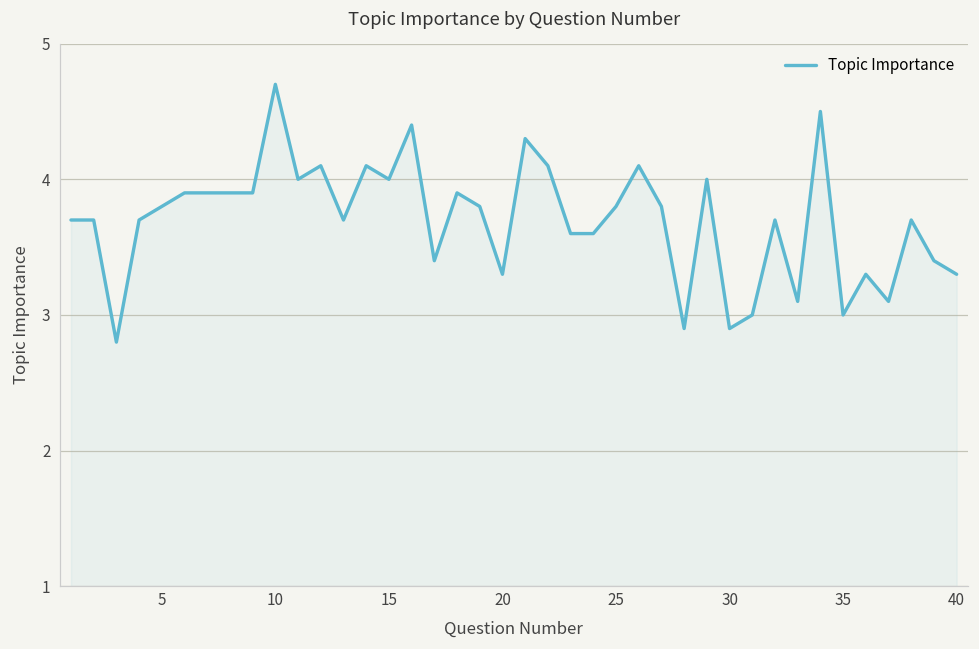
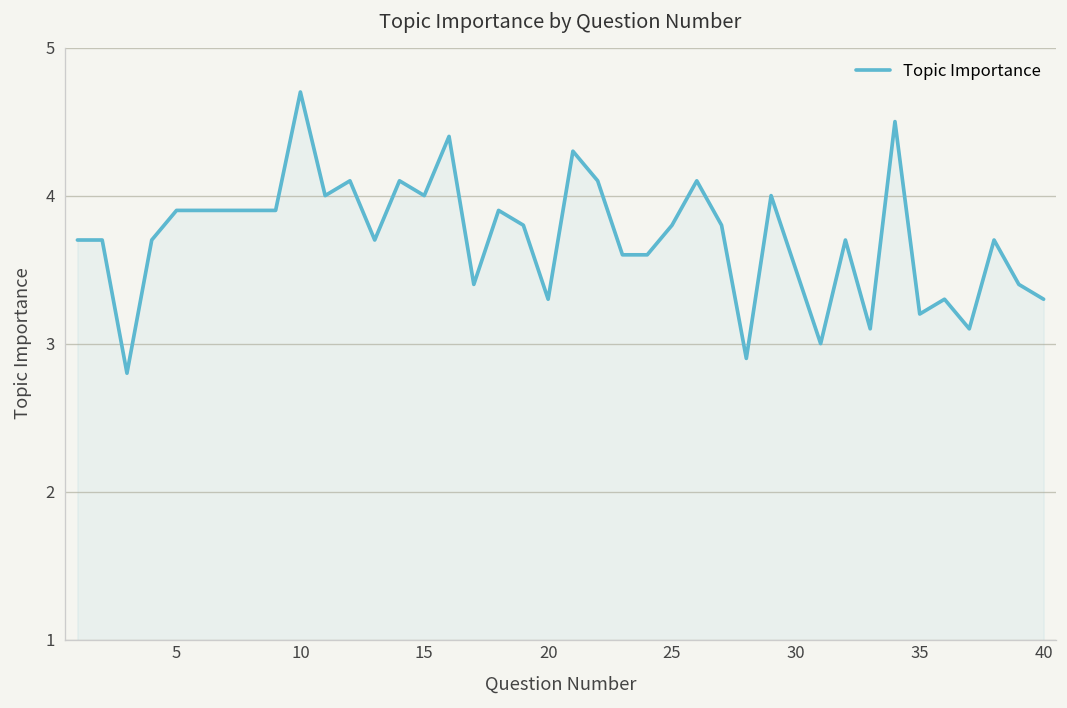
  {
-   "5": 3.8,
+   "5": 3.9,
    "10": 4.7,
    "15": 4.0,
    "20": 3.3,
    "25": 3.8,
-   "30": 2.9,
-   "35": 3.0,
+   "30": 3.5,
+   "35": 3.2,
    "40": 3.3
  }
